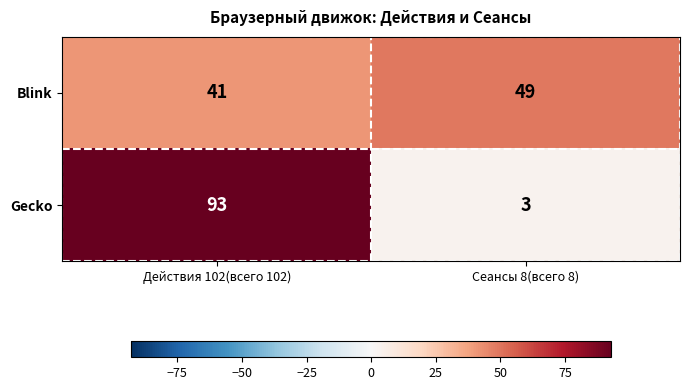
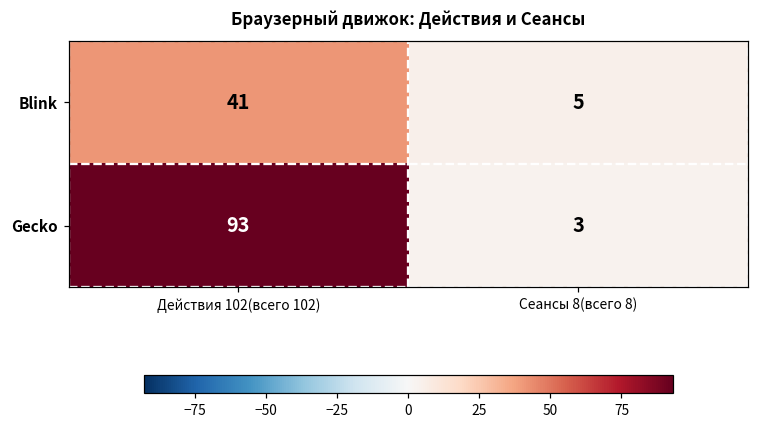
  {
    "Blink": {
      "Действия 102(всего 102)": 41,
-     "Сеансы 8(всего 8)": 49
+     "Сеансы 8(всего 8)": 5
    },
    "Gecko": {
      "Действия 102(всего 102)": 93,
      "Сеансы 8(всего 8)": 3
    }
  }
